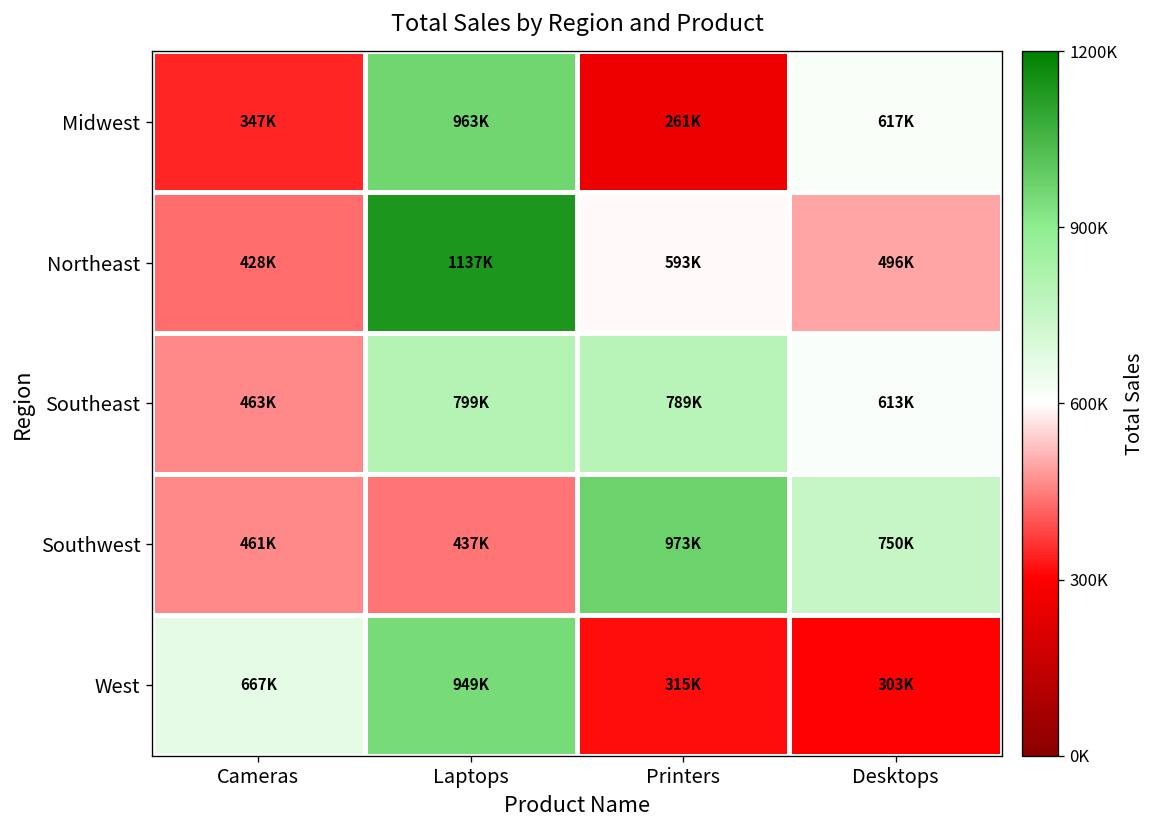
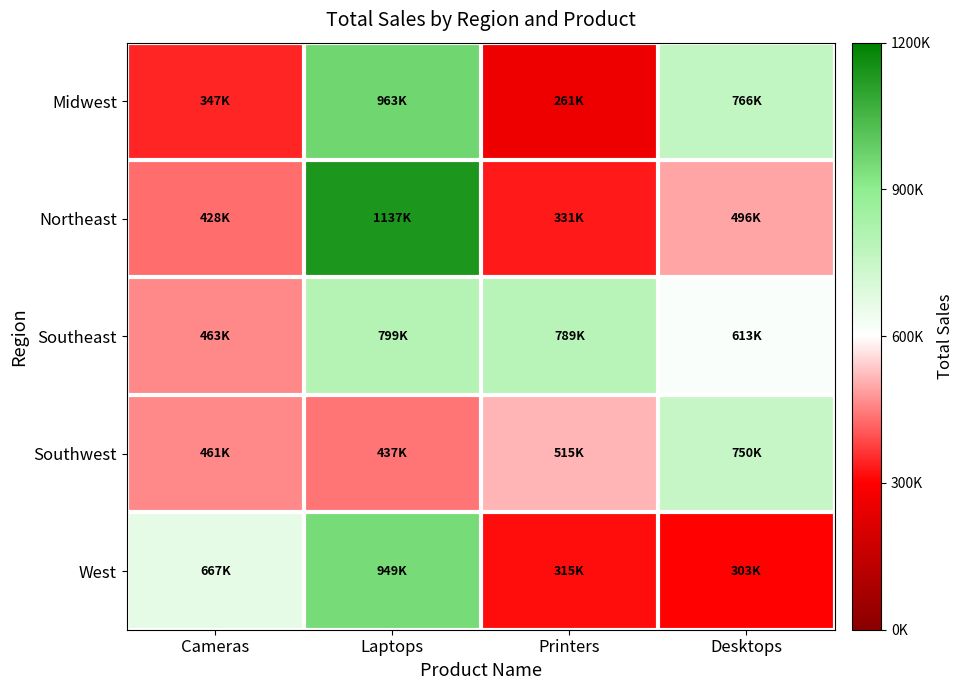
  {
    "Midwest": {
      "Cameras": "347K",
      "Laptops": "963K",
      "Printers": "261K",
-     "Desktops": "617K"
+     "Desktops": "766K"
    },
    "Northeast": {
      "Cameras": "428K",
      "Laptops": "1137K",
-     "Printers": "593K",
+     "Printers": "331K",
      "Desktops": "496K"
    },
    "Southeast": {
      "Cameras": "463K",
      "Laptops": "799K",
      "Printers": "789K",
      "Desktops": "613K"
    },
    "Southwest": {
      "Cameras": "461K",
      "Laptops": "437K",
-     "Printers": "973K",
+     "Printers": "515K",
      "Desktops": "750K"
    },
    "West": {
      "Cameras": "667K",
      "Laptops": "949K",
      "Printers": "315K",
      "Desktops": "303K"
    }
  }
